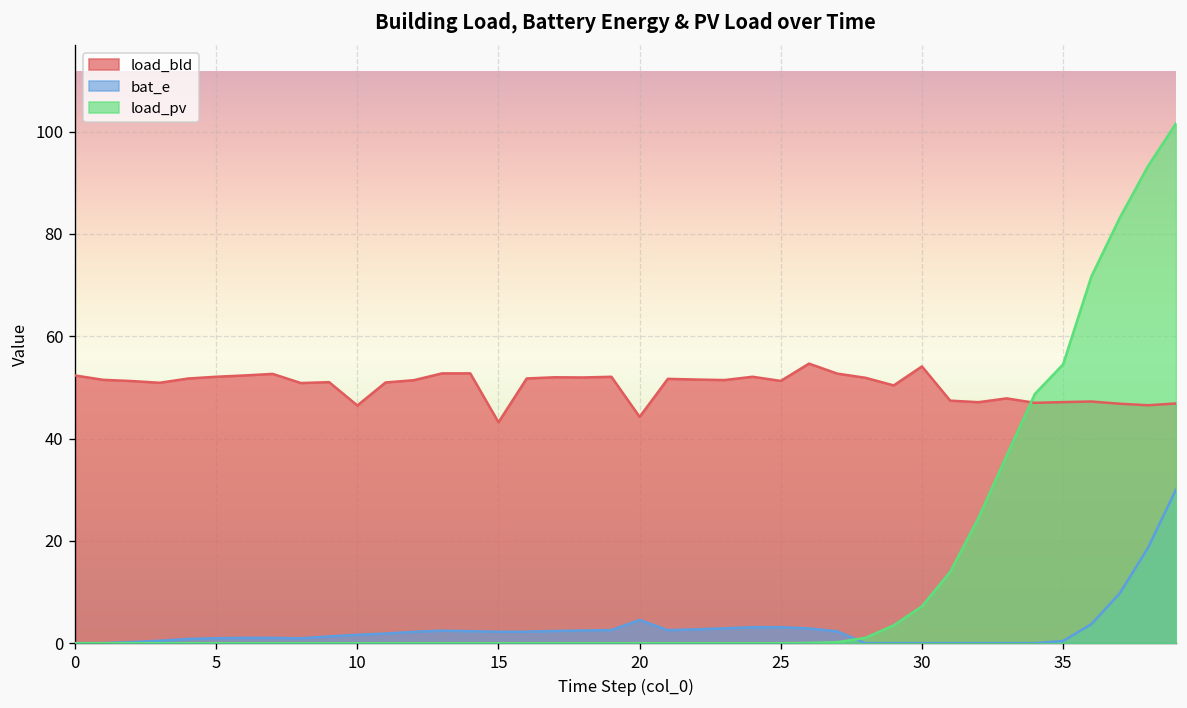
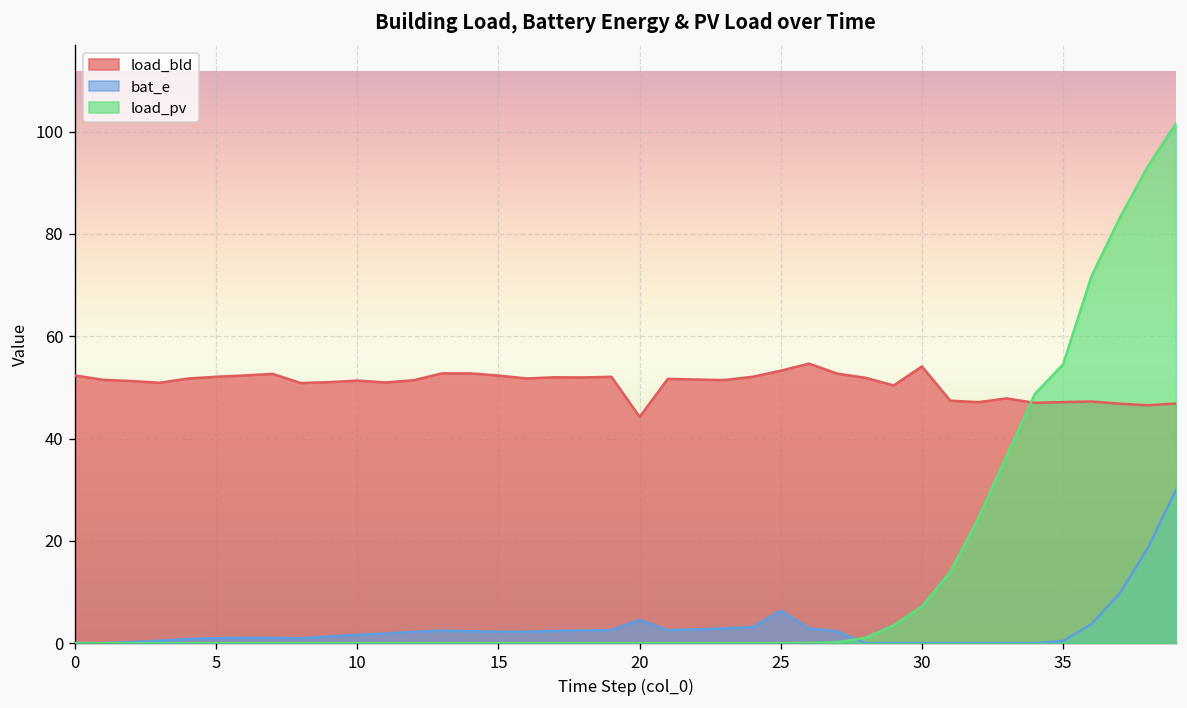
  {
    "load_bld": {
      "0": 52,
      "5": 52,
-     "10": 46,
-     "15": 43,
+     "10": 51,
+     "15": 52,
      "20": 44,
-     "25": 51,
+     "25": 53,
      "30": 54,
      "35": 47
    },
    "bat_e": {
      "5": 1,
      "10": 2,
      "15": 2,
      "20": 5,
-     "25": 3,
+     "25": 6,
      "30": 0,
      "35": 0
    },
    "load_pv": {
      "5": 0,
      "10": 0,
      "15": 0,
      "20": 0,
      "25": 0,
      "30": 7,
      "35": 54
    }
  }
